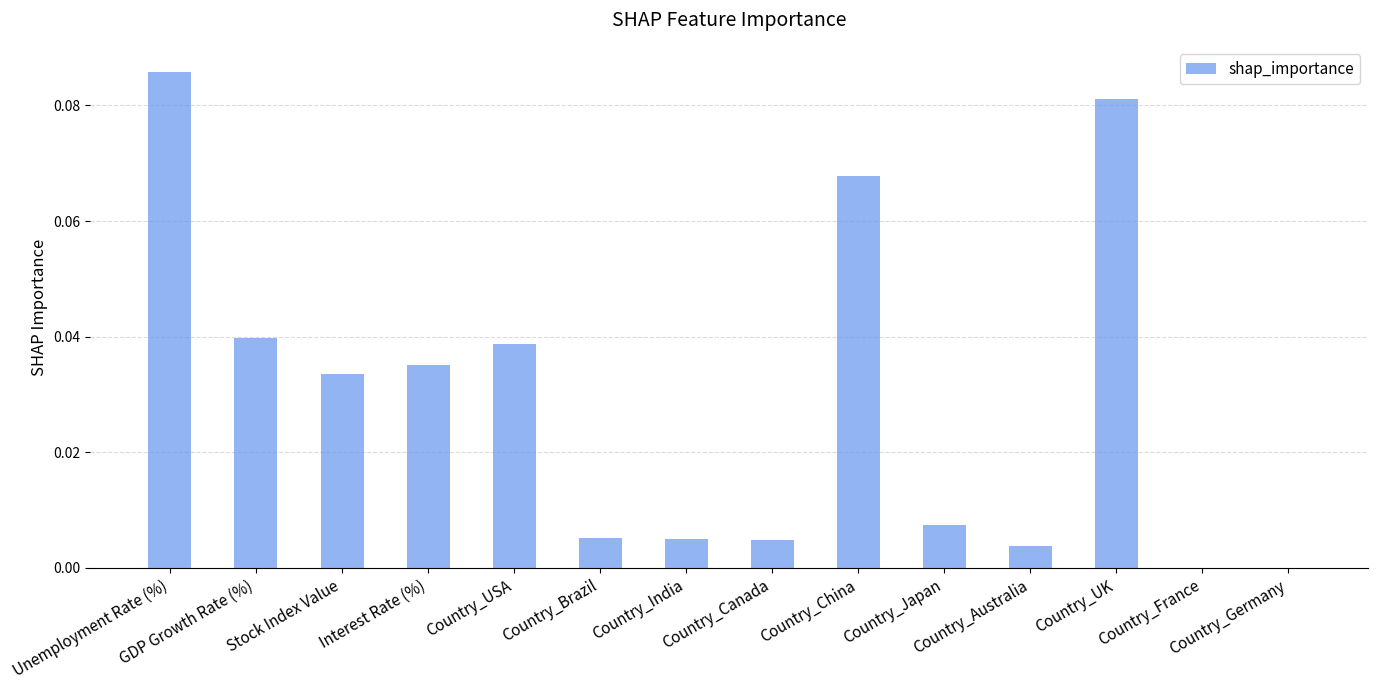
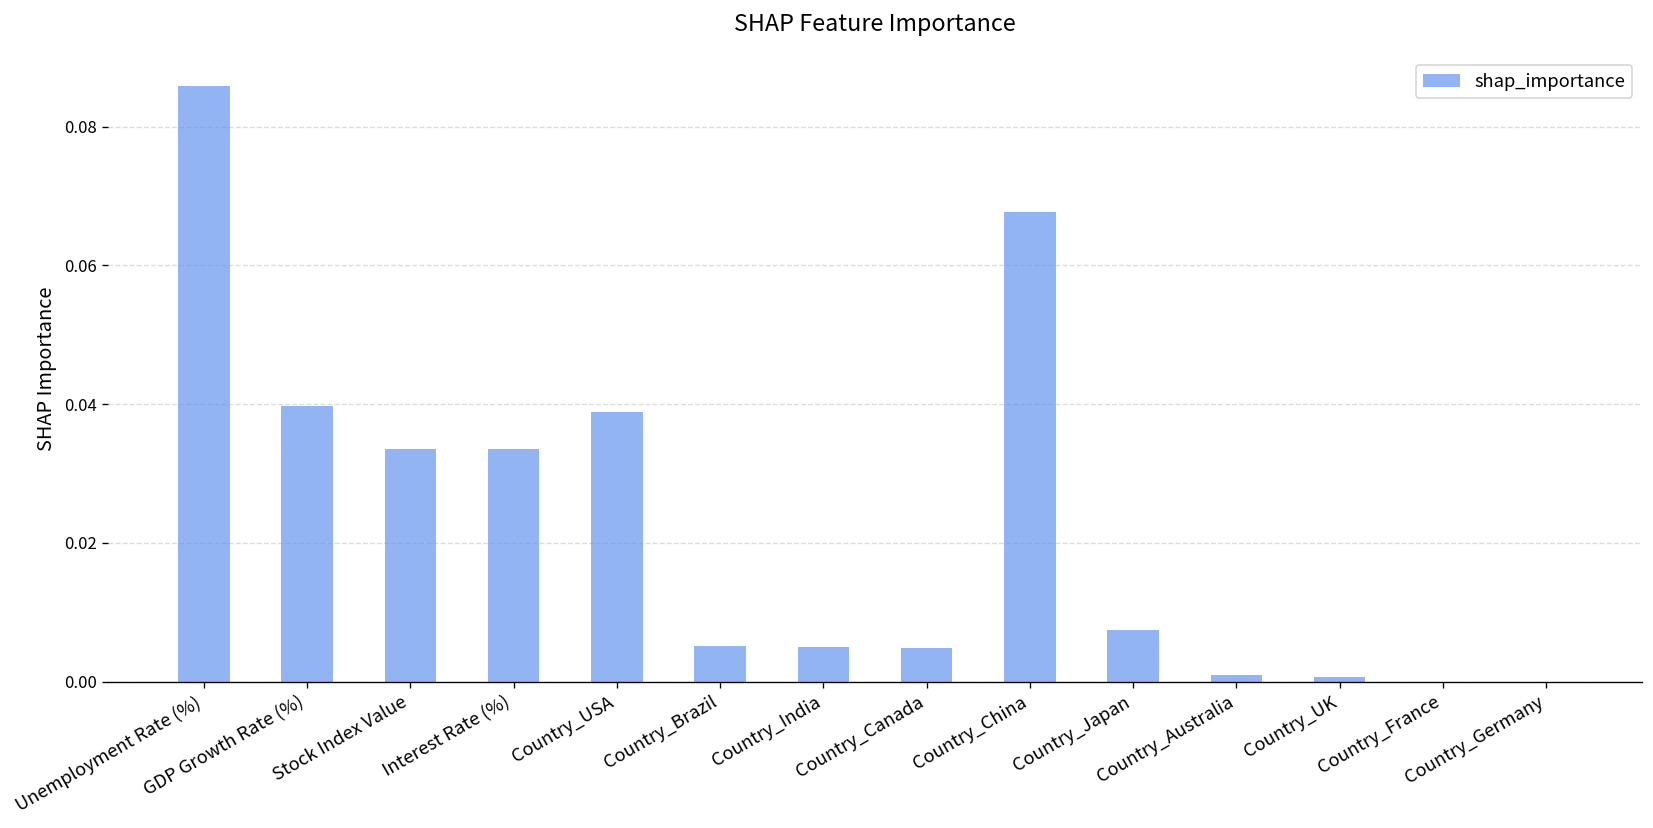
  {
    "Unemployment Rate (%)": 0.086,
    "GDP Growth Rate (%)": 0.040,
    "Stock Index Value": 0.033,
-   "Interest Rate (%)": 0.035,
+   "Interest Rate (%)": 0.034,
    "Country_USA": 0.039,
    "Country_Brazil": 0.005,
    "Country_India": 0.005,
    "Country_Canada": 0.005,
    "Country_China": 0.068,
    "Country_Japan": 0.007,
-   "Country_Australia": 0.004,
-   "Country_UK": 0.081,
+   "Country_Australia": 0.001,
+   "Country_UK": 0.001,
    "Country_France": 0.000,
    "Country_Germany": 0.000
  }
